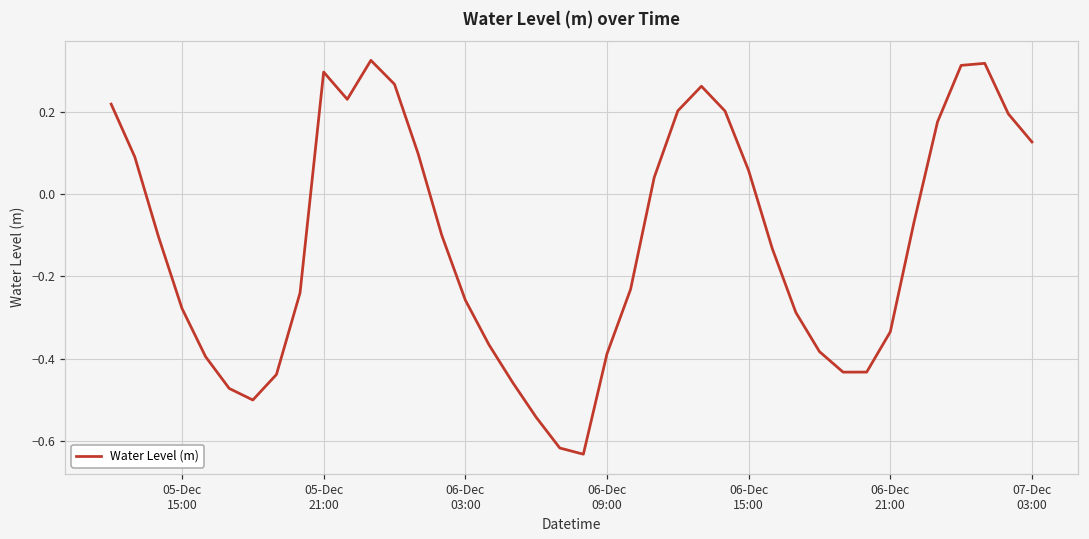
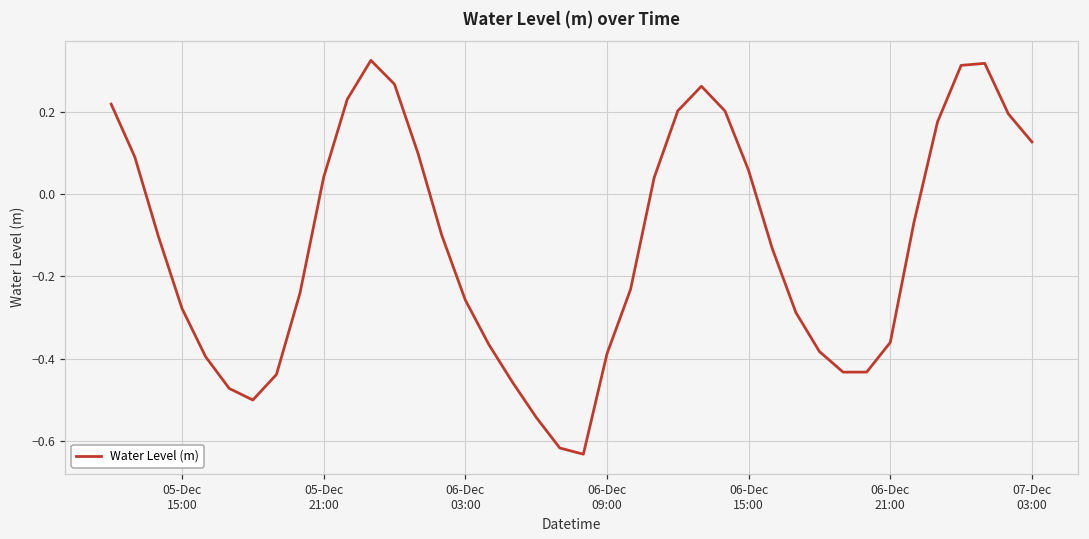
  {
    "05-Dec 15:00": -0.28,
-   "05-Dec 21:00": 0.30,
+   "05-Dec 21:00": 0.04,
    "06-Dec 03:00": -0.26,
    "06-Dec 09:00": -0.39,
    "06-Dec 15:00": 0.06,
-   "06-Dec 21:00": -0.33,
+   "06-Dec 21:00": -0.36,
    "07-Dec 03:00": 0.13
  }
